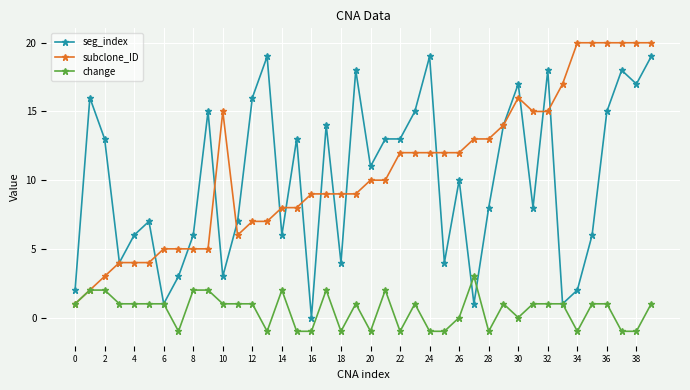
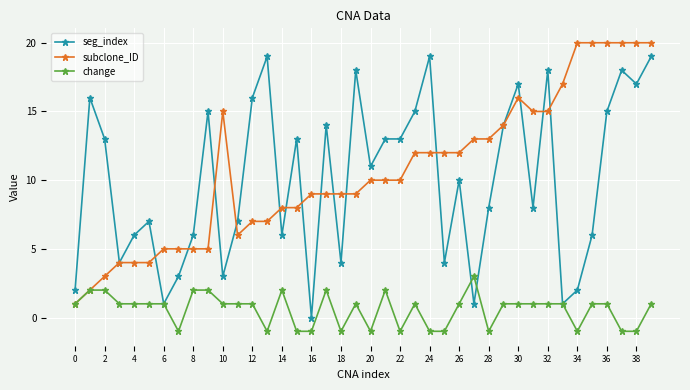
  {
    "seg_index": {
      "0": 2,
      "2": 13,
      "4": 6,
      "8": 6,
      "10": 3,
      "12": 16,
      "14": 6,
      "16": 0,
      "18": 4,
      "20": 11,
      "22": 13,
      "24": 19,
      "26": 10,
      "28": 8,
      "30": 17,
      "32": 18,
      "34": 2,
      "36": 15,
      "38": 17
    },
    "subclone_ID": {
      "2": 3,
      "4": 4,
      "6": 5,
      "8": 5,
      "10": 15,
      "12": 7,
      "14": 8,
      "16": 9,
      "18": 9,
      "20": 10,
-     "22": 12,
+     "22": 10,
      "24": 12,
      "26": 12,
      "28": 13,
      "30": 16,
      "32": 15,
      "34": 20,
      "36": 20,
      "38": 20
    },
    "change": {
      "2": 2,
      "4": 1,
      "8": 2,
      "10": 1,
      "12": 1,
      "14": 2,
      "16": -1,
      "18": -1,
      "20": -1,
      "22": -1,
      "24": -1,
-     "26": 0,
+     "26": 1,
      "28": -1,
-     "30": 0,
+     "30": 1,
      "32": 1,
      "34": -1,
      "36": 1,
      "38": -1
    }
  }
